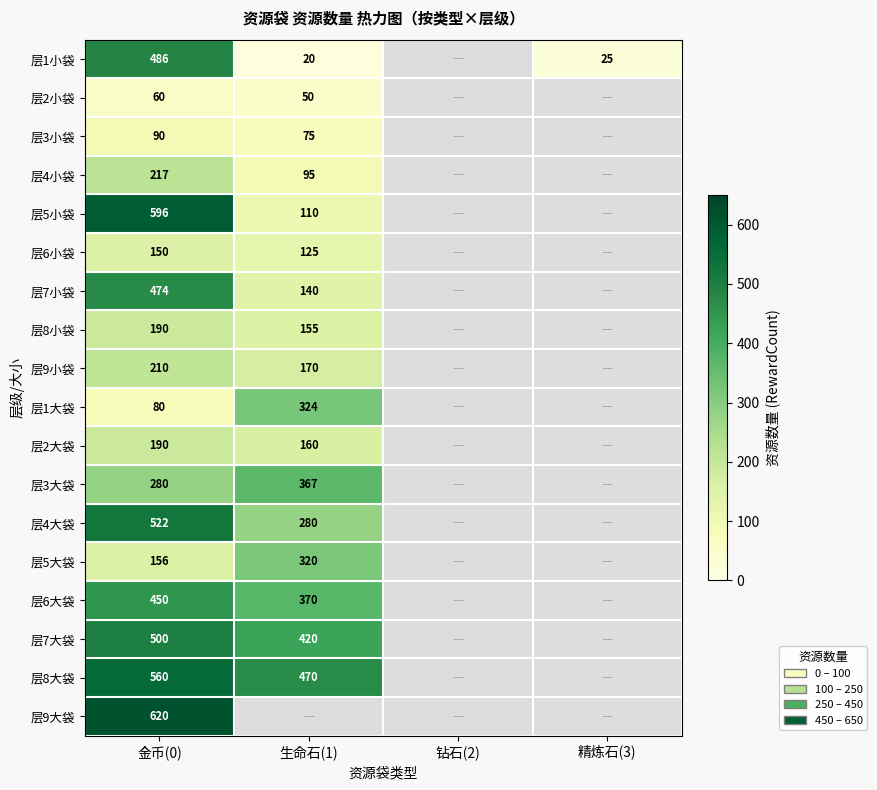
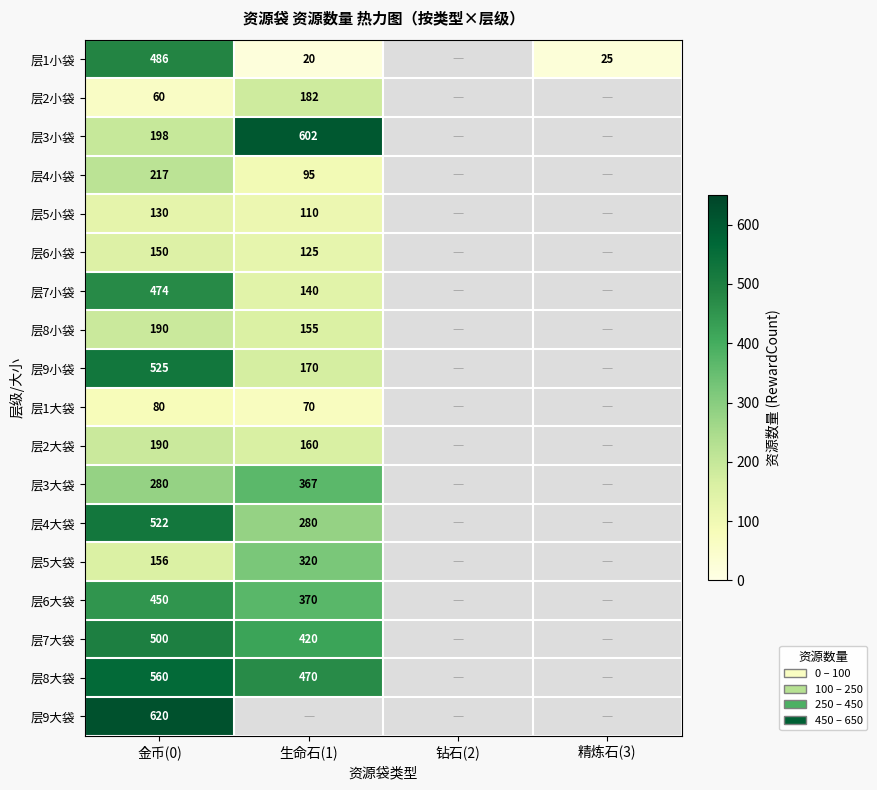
  {
    "层1小袋": {
      "金币(0)": 486,
      "生命石(1)": 20,
      "精炼石(3)": 25
    },
    "层2小袋": {
      "金币(0)": 60,
-     "生命石(1)": 50
+     "生命石(1)": 182
    },
    "层3小袋": {
-     "金币(0)": 90,
-     "生命石(1)": 75
+     "金币(0)": 198,
+     "生命石(1)": 602
    },
    "层4小袋": {
      "金币(0)": 217,
      "生命石(1)": 95
    },
    "层5小袋": {
-     "金币(0)": 596,
+     "金币(0)": 130,
      "生命石(1)": 110
    },
    "层6小袋": {
      "金币(0)": 150,
      "生命石(1)": 125
    },
    "层7小袋": {
      "金币(0)": 474,
      "生命石(1)": 140
    },
    "层8小袋": {
      "金币(0)": 190,
      "生命石(1)": 155
    },
    "层9小袋": {
-     "金币(0)": 210,
+     "金币(0)": 525,
      "生命石(1)": 170
    },
    "层1大袋": {
      "金币(0)": 80,
-     "生命石(1)": 324
+     "生命石(1)": 70
    },
    "层2大袋": {
      "金币(0)": 190,
      "生命石(1)": 160
    },
    "层3大袋": {
      "金币(0)": 280,
      "生命石(1)": 367
    },
    "层4大袋": {
      "金币(0)": 522,
      "生命石(1)": 280
    },
    "层5大袋": {
      "金币(0)": 156,
      "生命石(1)": 320
    },
    "层6大袋": {
      "金币(0)": 450,
      "生命石(1)": 370
    },
    "层7大袋": {
      "金币(0)": 500,
      "生命石(1)": 420
    },
    "层8大袋": {
      "金币(0)": 560,
      "生命石(1)": 470
    },
    "层9大袋": {
      "金币(0)": 620
    }
  }
